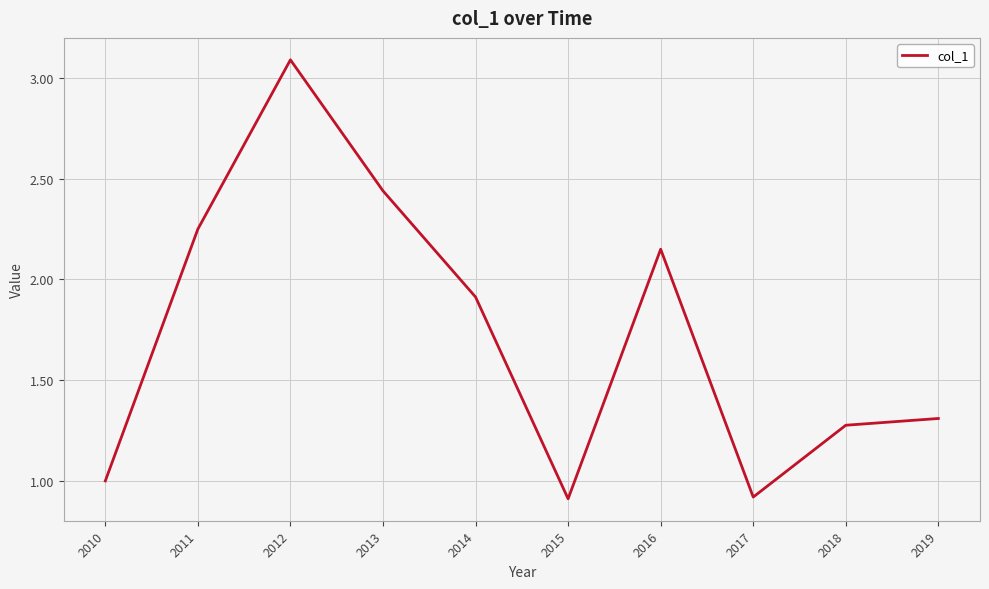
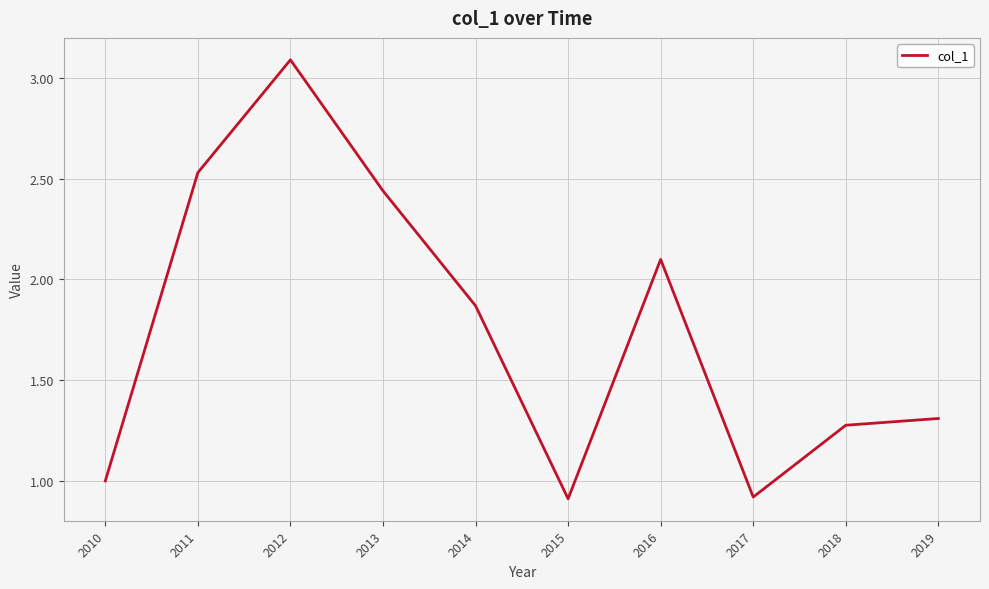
  {
    "2010": 1.00,
-   "2011": 2.25,
+   "2011": 2.53,
    "2012": 3.09,
    "2013": 2.44,
-   "2014": 1.91,
+   "2014": 1.87,
    "2015": 0.91,
-   "2016": 2.15,
+   "2016": 2.10,
    "2017": 0.92,
    "2018": 1.28,
    "2019": 1.31
  }
